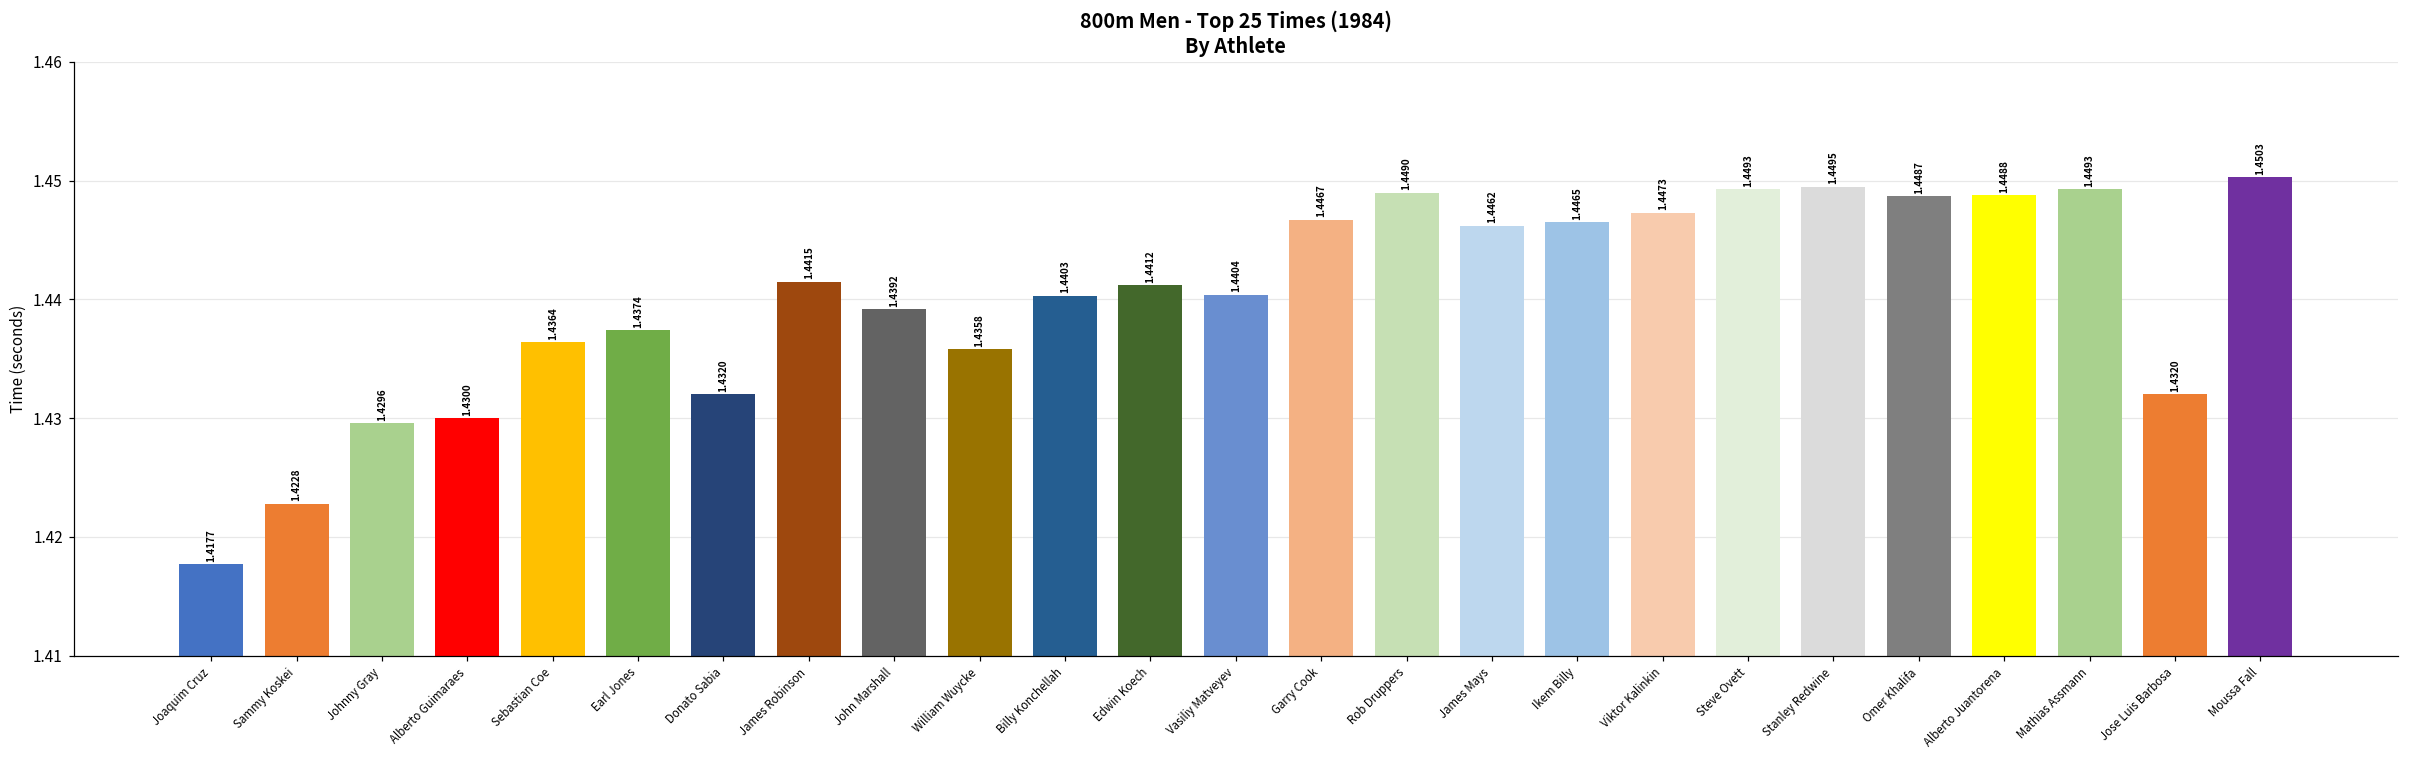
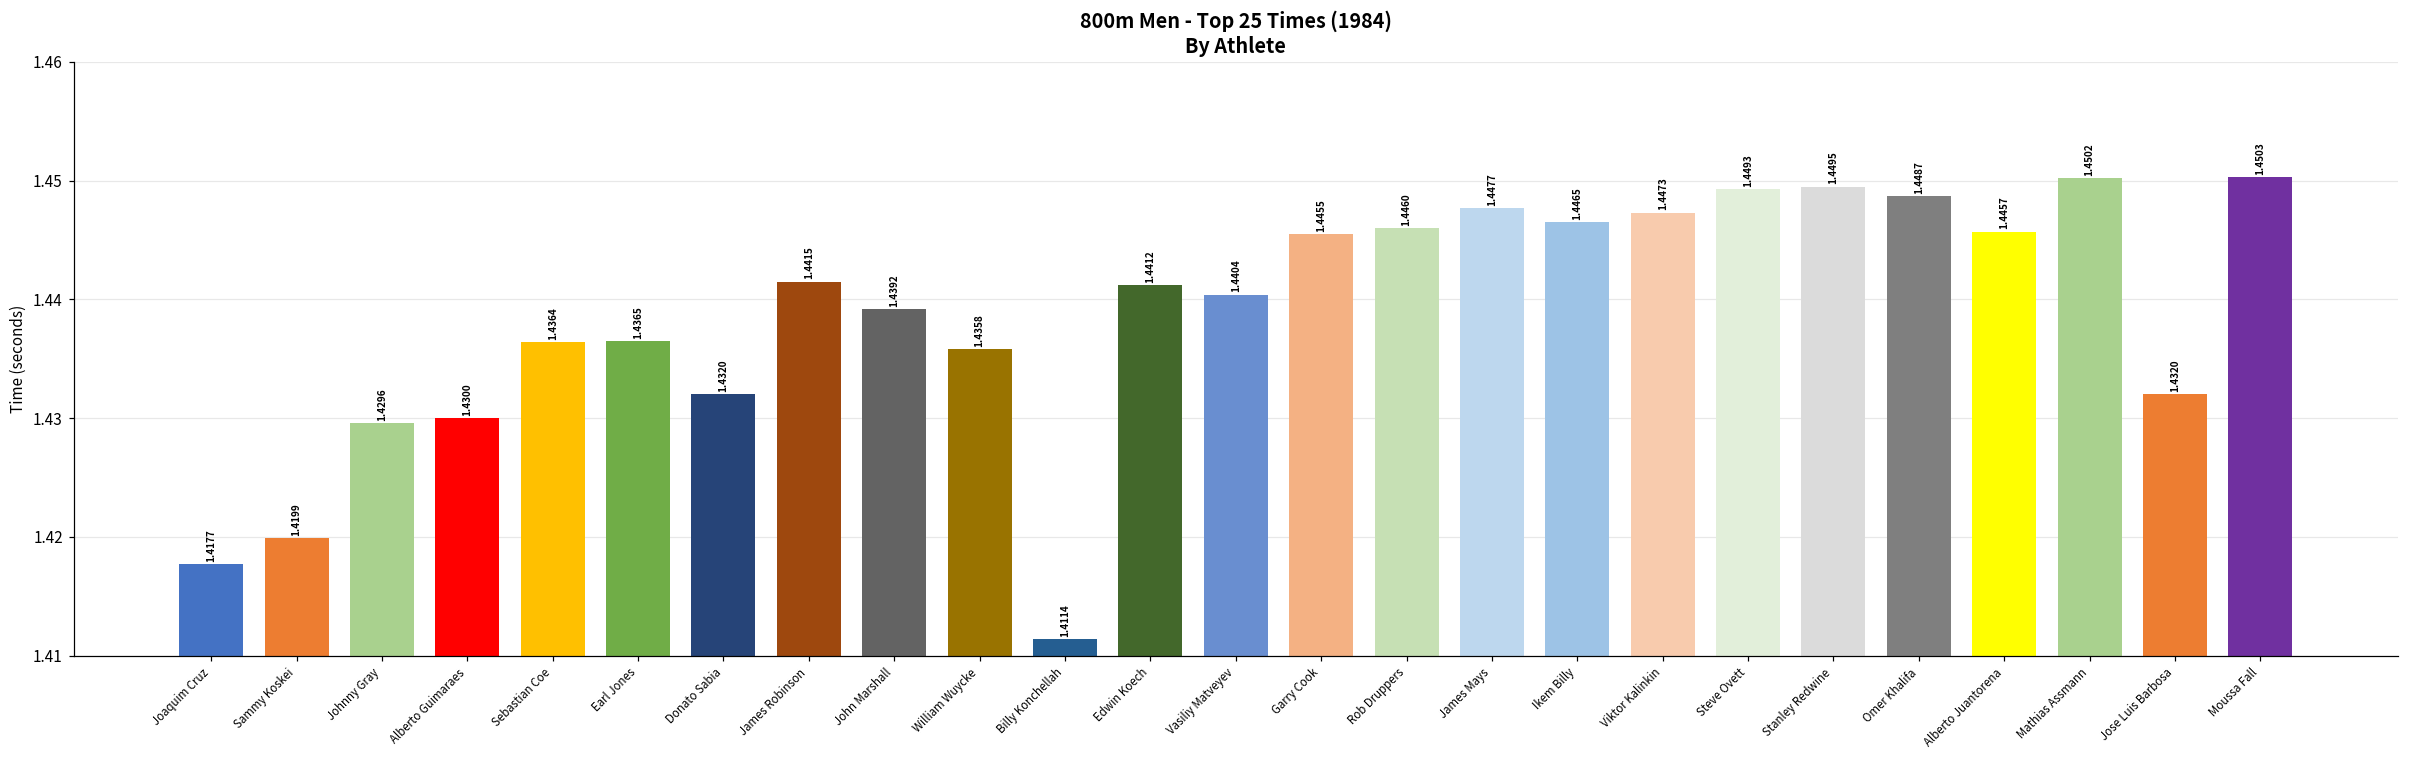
  {
    "Joaquim Cruz": 1.4177,
-   "Sammy Koskei": 1.4228,
+   "Sammy Koskei": 1.4199,
    "Johnny Gray": 1.4296,
    "Alberto Guimaraes": 1.4300,
    "Sebastian Coe": 1.4364,
-   "Earl Jones": 1.4374,
+   "Earl Jones": 1.4365,
    "Donato Sabia": 1.4320,
    "James Robinson": 1.4415,
    "John Marshall": 1.4392,
    "William Wuycke": 1.4358,
-   "Billy Konchellah": 1.4403,
+   "Billy Konchellah": 1.4114,
    "Edwin Koech": 1.4412,
    "Vasiliy Matveyev": 1.4404,
-   "Garry Cook": 1.4467,
-   "Rob Druppers": 1.4490,
-   "James Mays": 1.4462,
+   "Garry Cook": 1.4455,
+   "Rob Druppers": 1.4460,
+   "James Mays": 1.4477,
    "Ikem Billy": 1.4465,
    "Viktor Kalinkin": 1.4473,
    "Steve Ovett": 1.4493,
    "Stanley Redwine": 1.4495,
    "Omer Khalifa": 1.4487,
-   "Alberto Juantorena": 1.4488,
-   "Mathias Assmann": 1.4493,
+   "Alberto Juantorena": 1.4457,
+   "Mathias Assmann": 1.4502,
    "Jose Luis Barbosa": 1.4320,
    "Moussa Fall": 1.4503
  }
